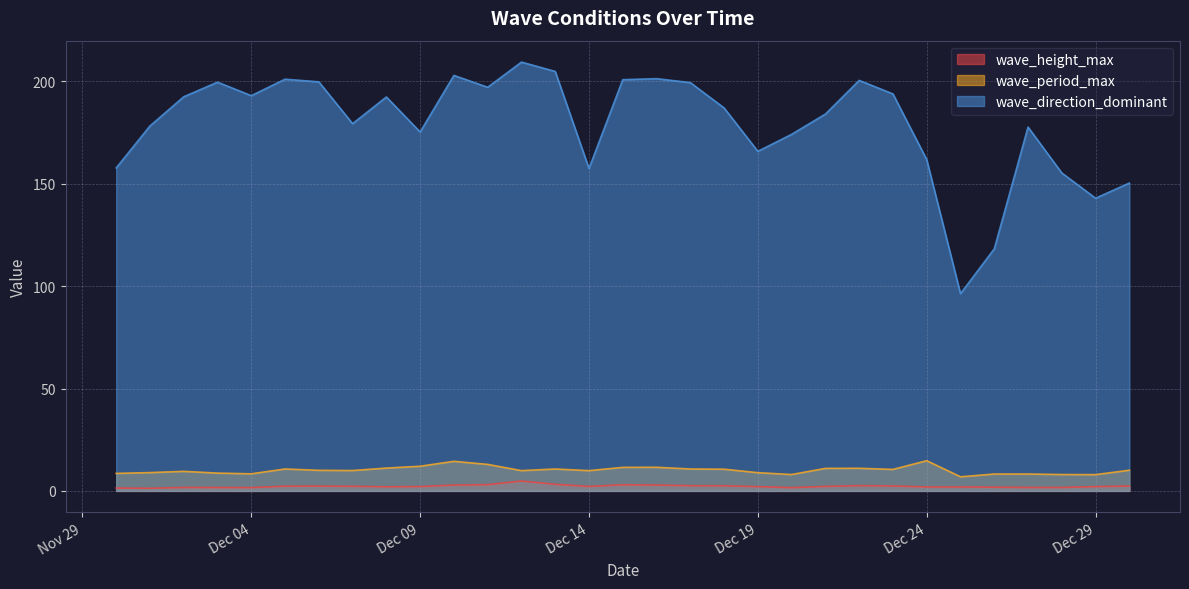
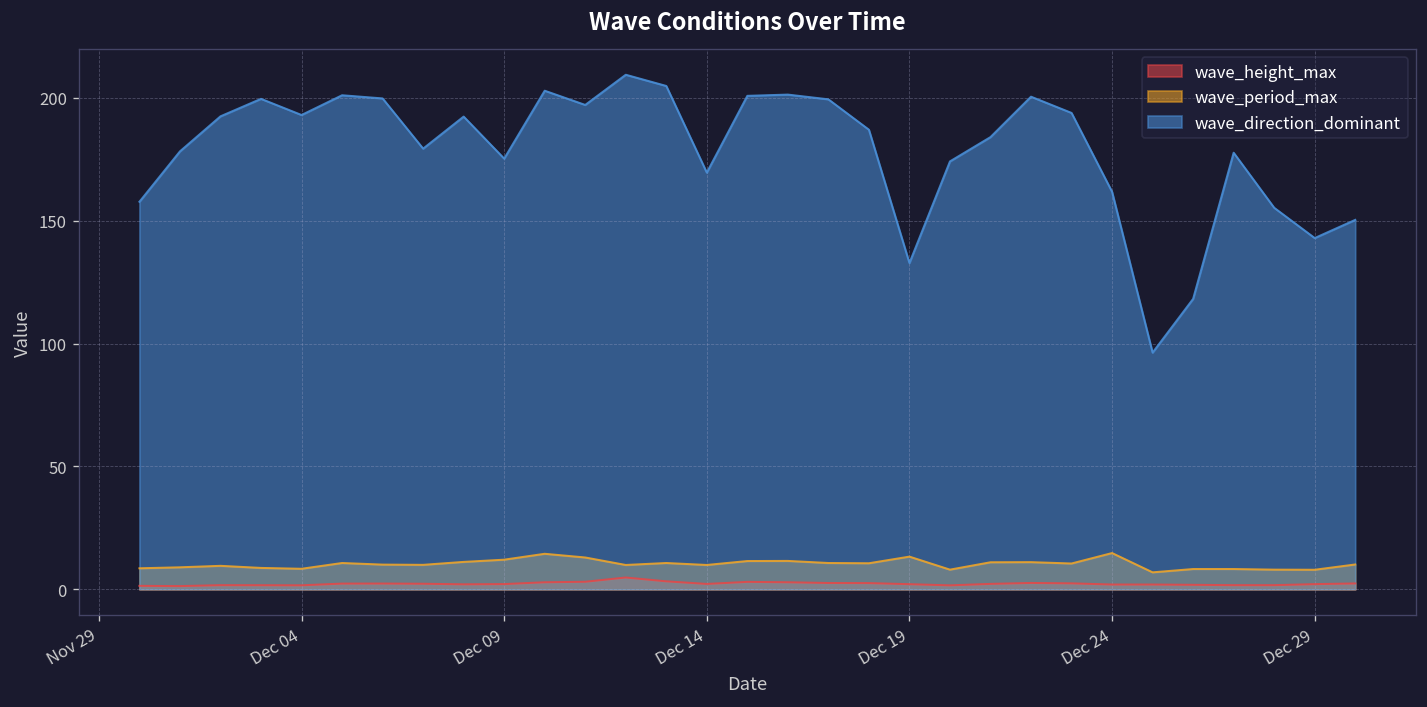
  {
    "wave_height_max": {
      "Dec 04": 2,
      "Dec 09": 2,
      "Dec 14": 2,
      "Dec 19": 2,
      "Dec 24": 2,
      "Dec 29": 2
    },
    "wave_period_max": {
      "Dec 04": 8,
      "Dec 09": 12,
      "Dec 14": 10,
-     "Dec 19": 9,
+     "Dec 19": 13,
      "Dec 24": 15,
      "Dec 29": 8
    },
    "wave_direction_dominant": {
      "Dec 04": 193,
      "Dec 09": 175,
-     "Dec 14": 157,
-     "Dec 19": 166,
+     "Dec 14": 170,
+     "Dec 19": 133,
      "Dec 24": 162,
      "Dec 29": 143
    }
  }
